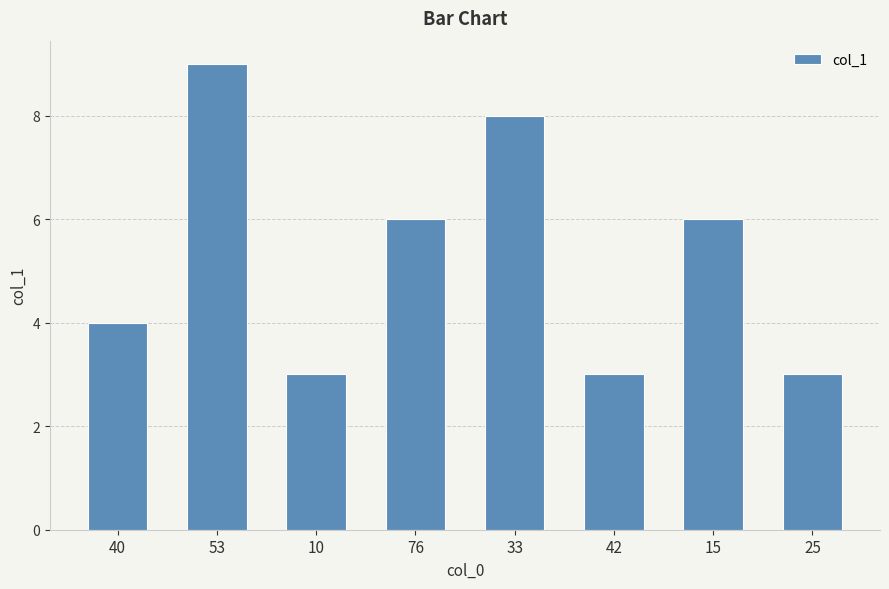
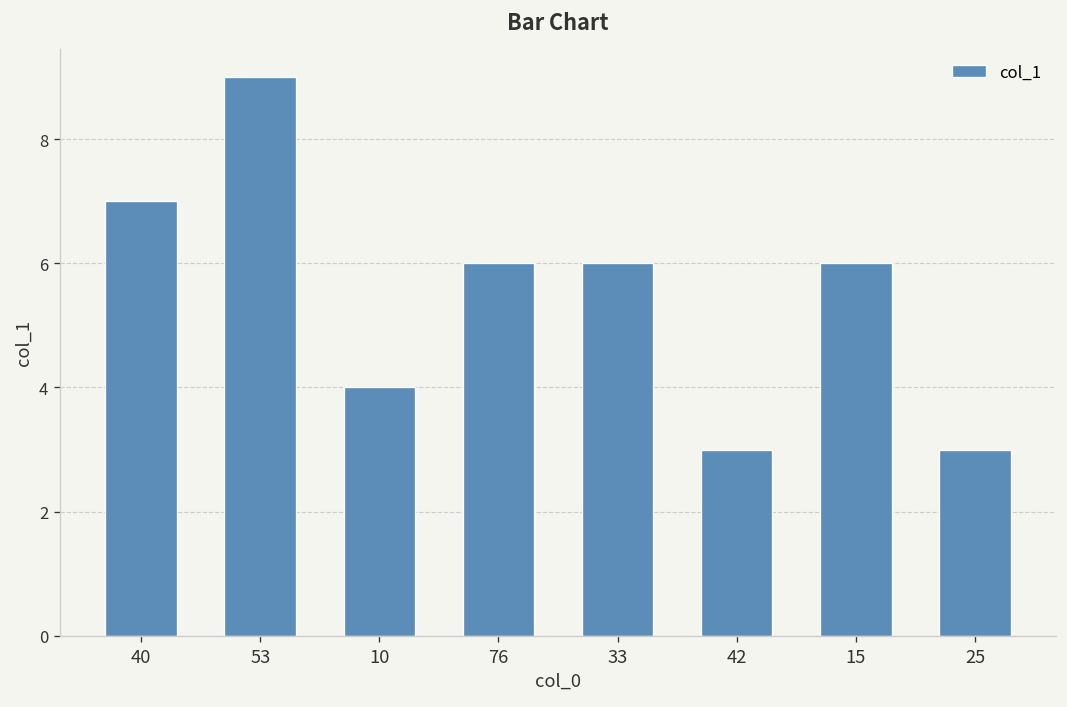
  {
-   "40": 4,
+   "40": 7,
    "53": 9,
-   "10": 3,
+   "10": 4,
    "76": 6,
-   "33": 8,
+   "33": 6,
    "42": 3,
    "15": 6,
    "25": 3
  }
